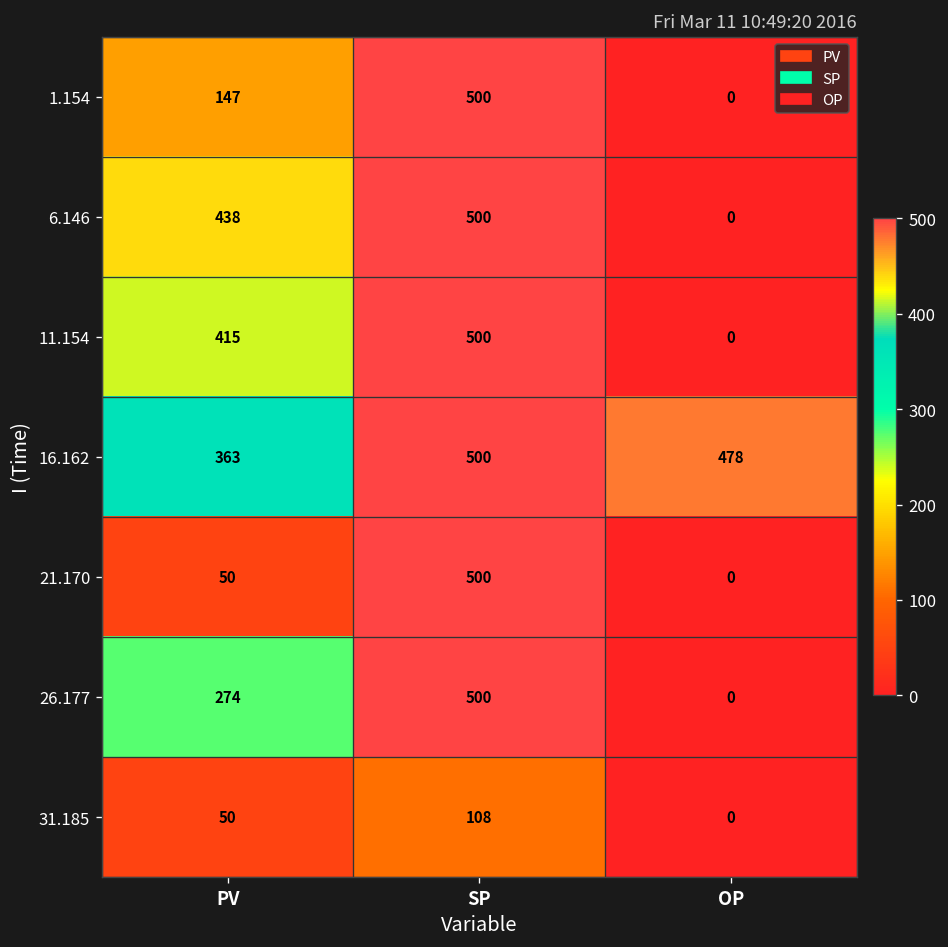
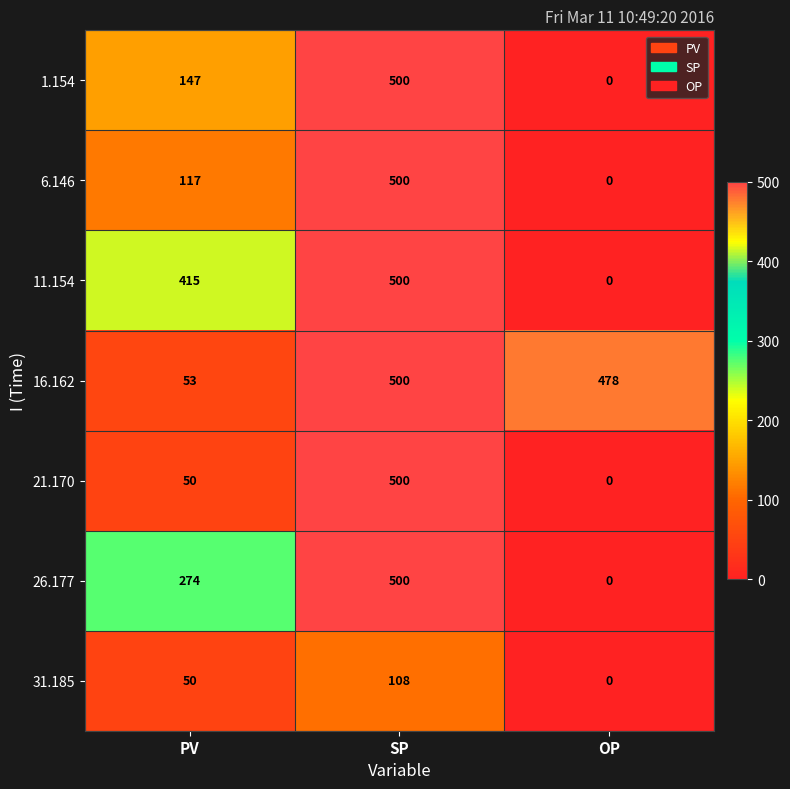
  {
    "1.154": {
      "PV": 147,
      "SP": 500,
      "OP": 0
    },
    "6.146": {
-     "PV": 438,
+     "PV": 117,
      "SP": 500,
      "OP": 0
    },
    "11.154": {
      "PV": 415,
      "SP": 500,
      "OP": 0
    },
    "16.162": {
-     "PV": 363,
+     "PV": 53,
      "SP": 500,
      "OP": 478
    },
    "21.170": {
      "PV": 50,
      "SP": 500,
      "OP": 0
    },
    "26.177": {
      "PV": 274,
      "SP": 500,
      "OP": 0
    },
    "31.185": {
      "PV": 50,
      "SP": 108,
      "OP": 0
    }
  }
